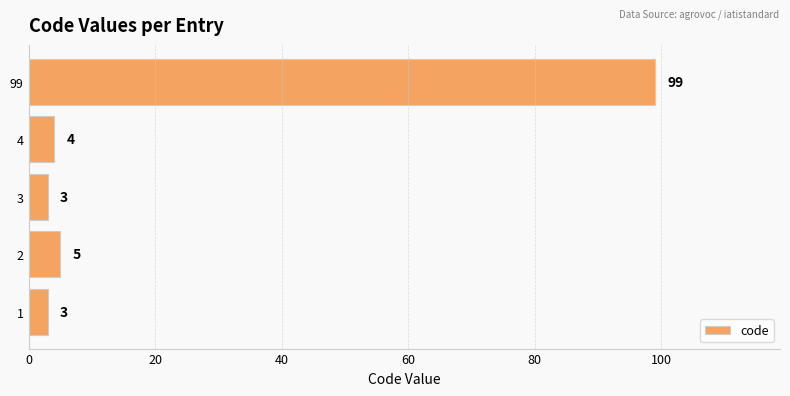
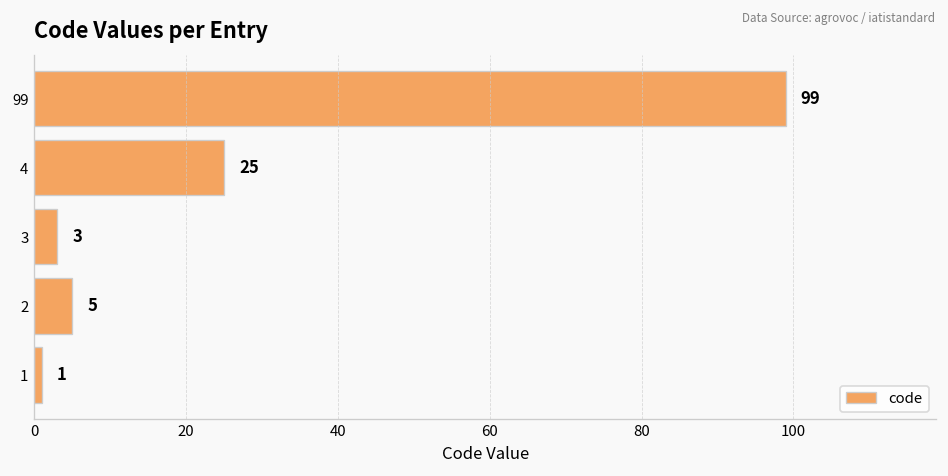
  {
    "99": 99,
-   "4": 4,
+   "4": 25,
    "3": 3,
    "2": 5,
-   "1": 3
+   "1": 1
  }
